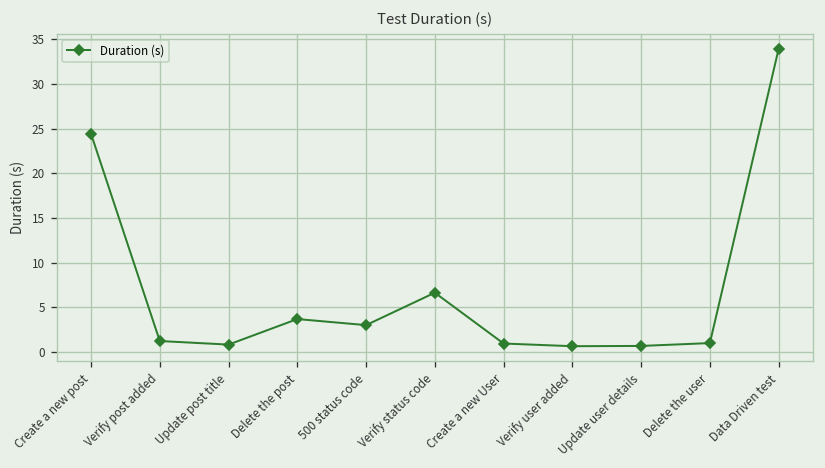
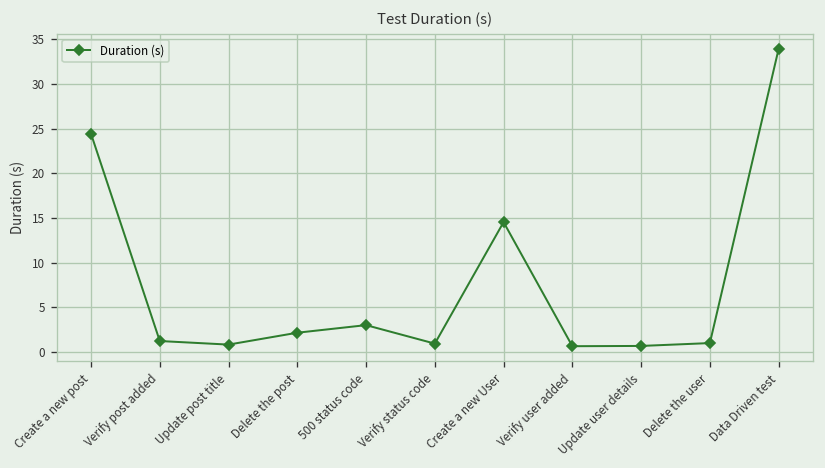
  {
    "Create a new post": 24,
    "Verify post added": 1,
    "Update post title": 1,
-   "Delete the post": 4,
+   "Delete the post": 2,
    "500 status code": 3,
-   "Verify status code": 7,
-   "Create a new User": 1,
+   "Verify status code": 1,
+   "Create a new User": 15,
    "Verify user added": 1,
    "Update user details": 1,
    "Delete the user": 1,
    "Data Driven test": 34
  }
